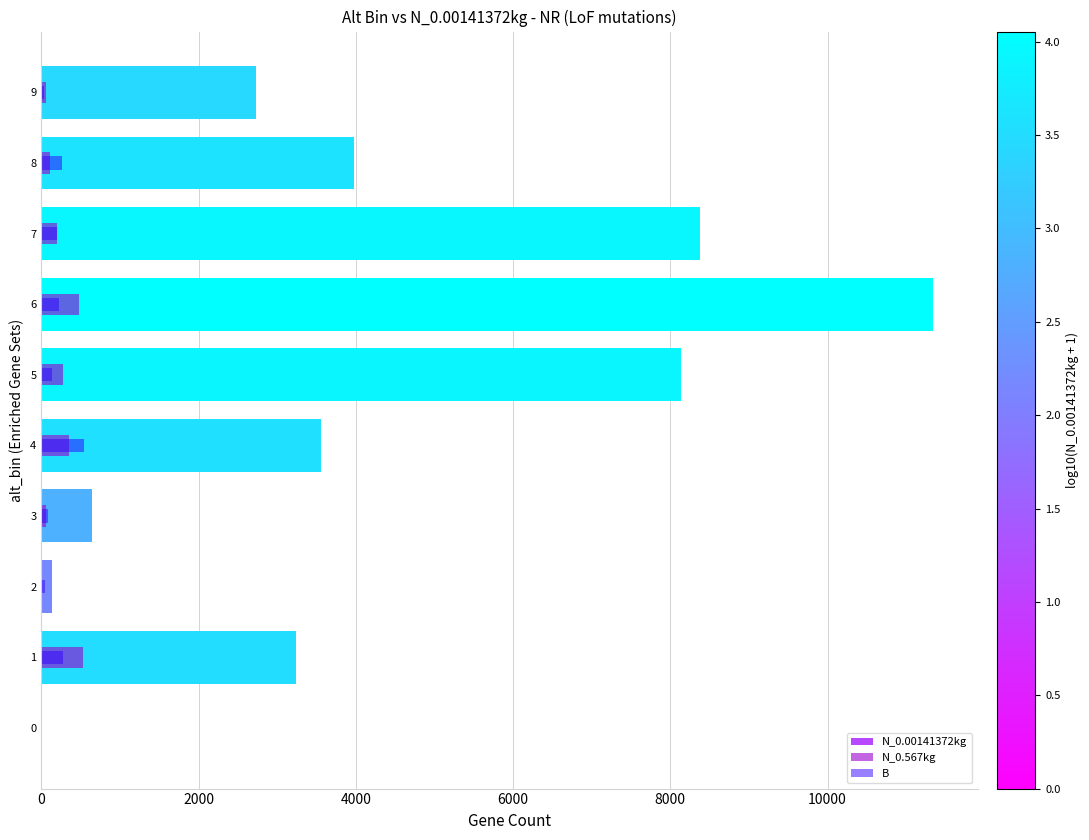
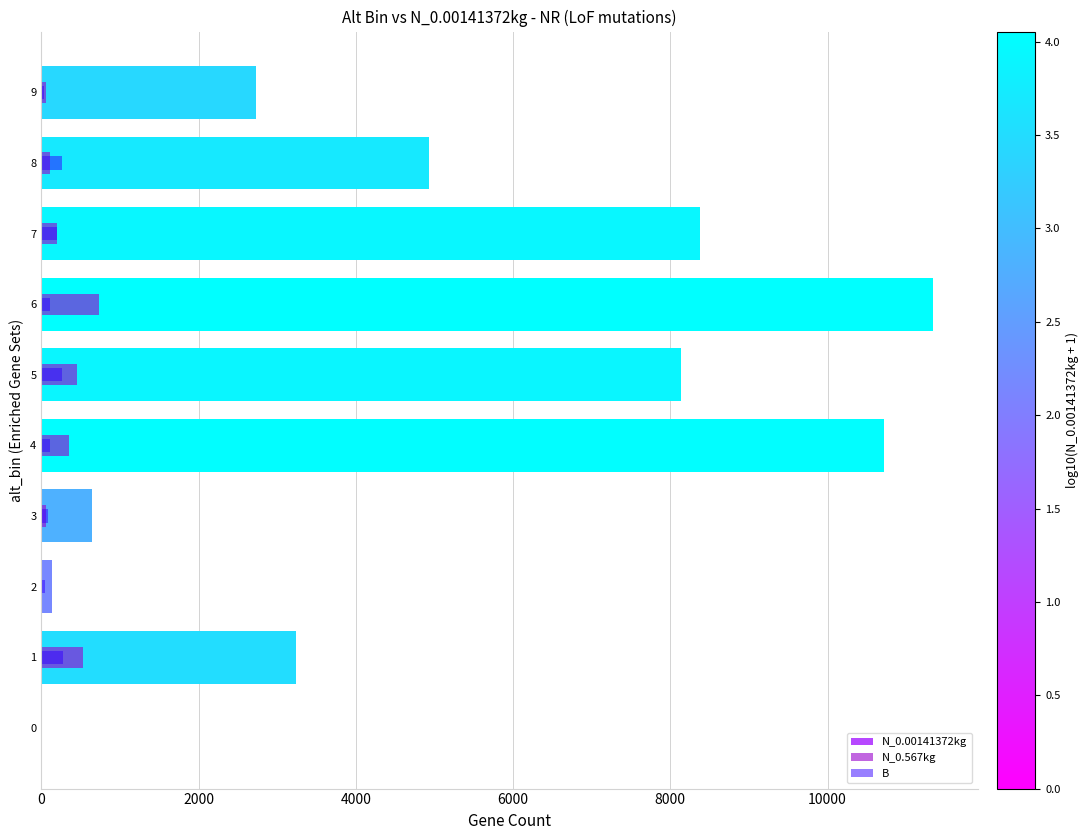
  {
    "N_0.00141372kg": {
      "9": 2700,
-     "8": 4000,
+     "8": 4900,
      "7": 8400,
      "6": 11300,
      "5": 8100,
-     "4": 3600,
+     "4": 10700,
      "3": 600,
      "2": 100,
      "1": 3200
    },
    "N_0.567kg": {
-     "6": 500,
-     "5": 300
+     "6": 700,
+     "5": 500
    },
    "B": {
-     "6": 200,
-     "5": 100,
-     "4": 500
+     "6": 100,
+     "5": 300,
+     "4": 100
    }
  }
